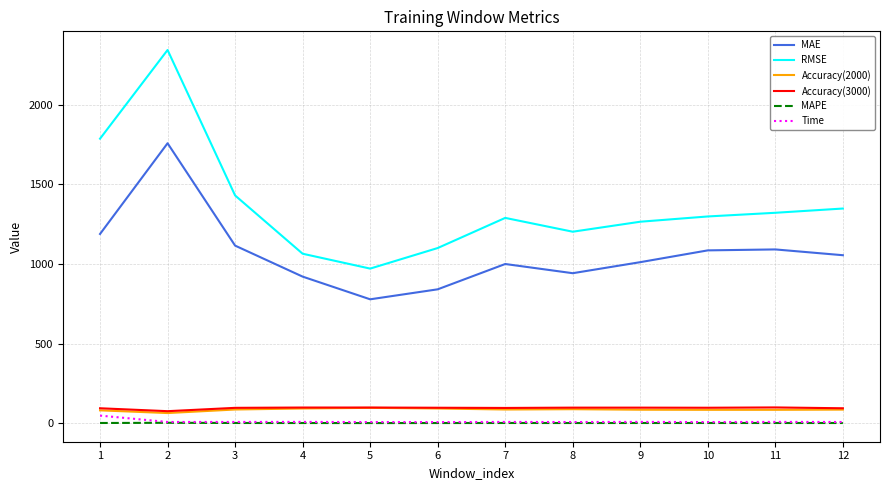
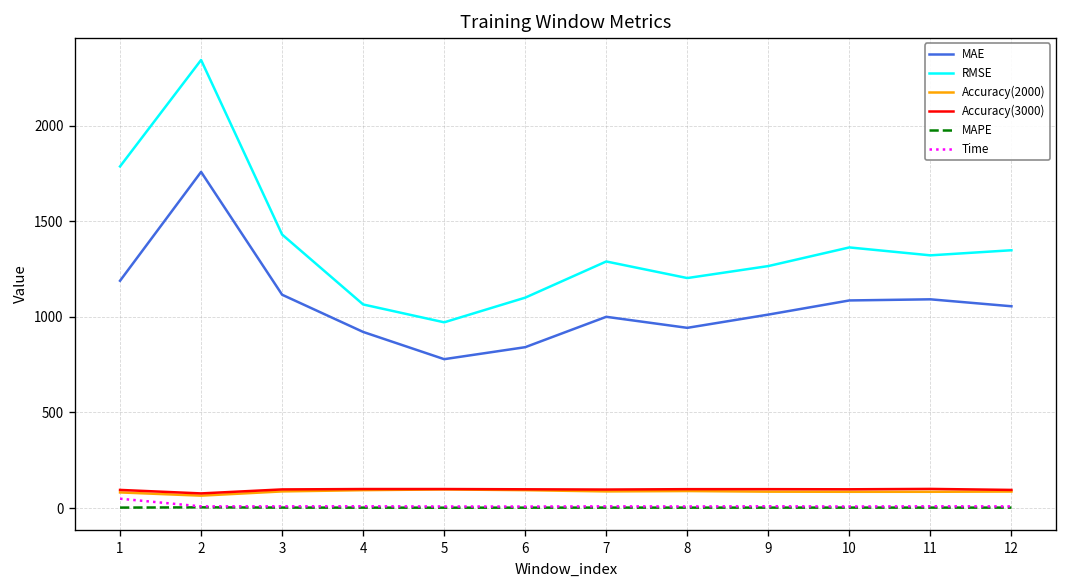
  {
    "MAE": {
      "1": 1190,
      "2": 1760,
      "3": 1120,
      "4": 920,
      "5": 780,
      "6": 840,
      "7": 1000,
      "8": 940,
      "9": 1010,
      "10": 1090,
      "11": 1090,
      "12": 1060
    },
    "RMSE": {
      "1": 1790,
      "2": 2340,
      "3": 1430,
      "4": 1070,
      "5": 970,
      "6": 1100,
      "7": 1290,
      "8": 1200,
      "9": 1270,
-     "10": 1300,
+     "10": 1360,
      "11": 1320,
      "12": 1350
    },
    "MAPE": {
      "1": 0
    },
    "Time": {
      "1": 50
    }
  }
